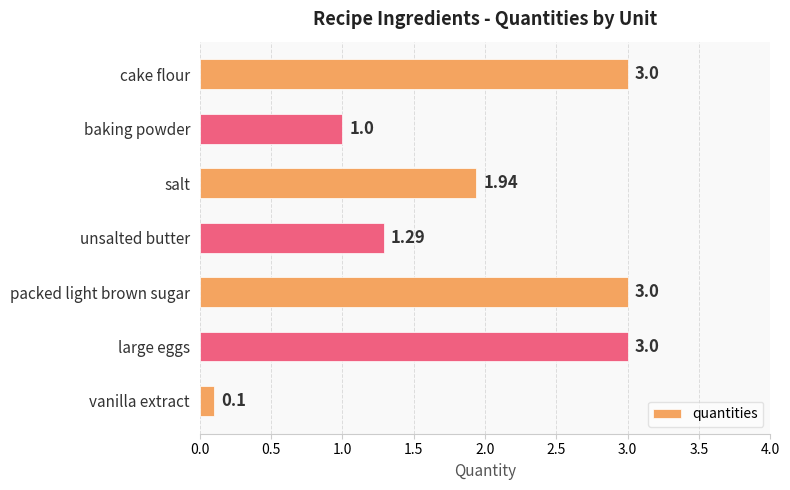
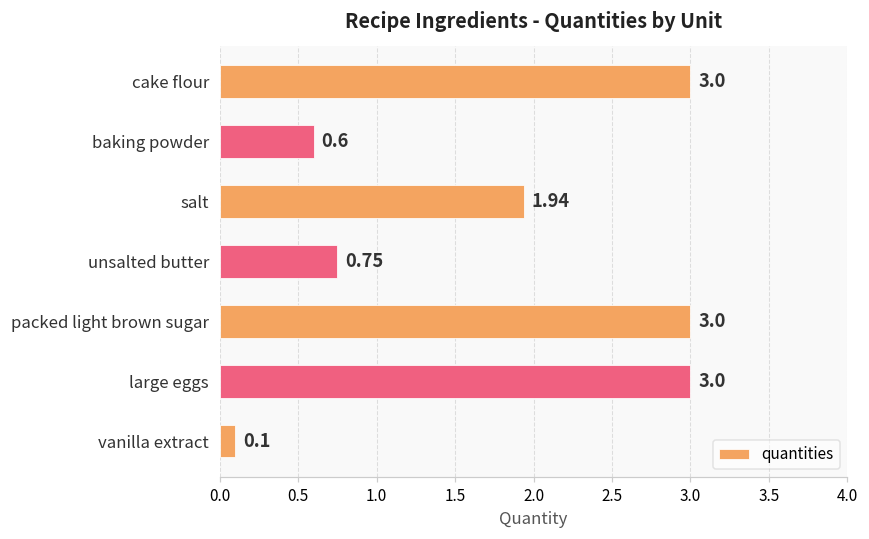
  {
    "cake flour": 3.0,
-   "baking powder": 1.0,
+   "baking powder": 0.6,
    "salt": 1.94,
-   "unsalted butter": 1.29,
+   "unsalted butter": 0.75,
    "packed light brown sugar": 3.0,
    "large eggs": 3.0,
    "vanilla extract": 0.1
  }
